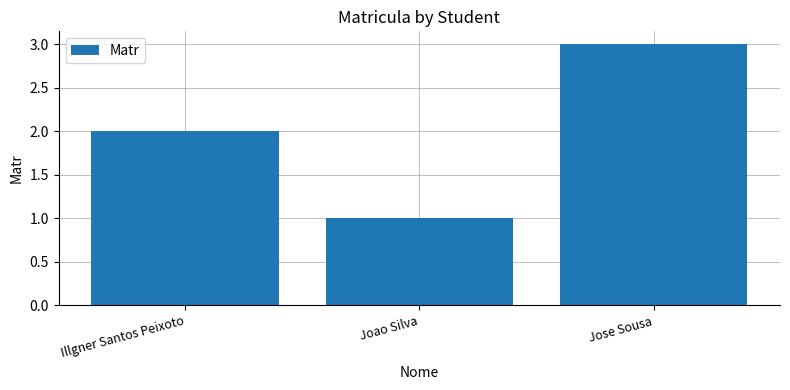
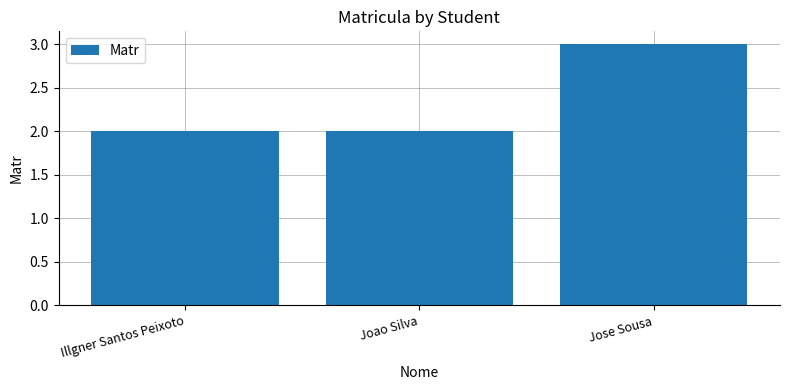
  {
    "Illgner Santos Peixoto": 2,
-   "Joao Silva": 1,
+   "Joao Silva": 2,
    "Jose Sousa": 3
  }
